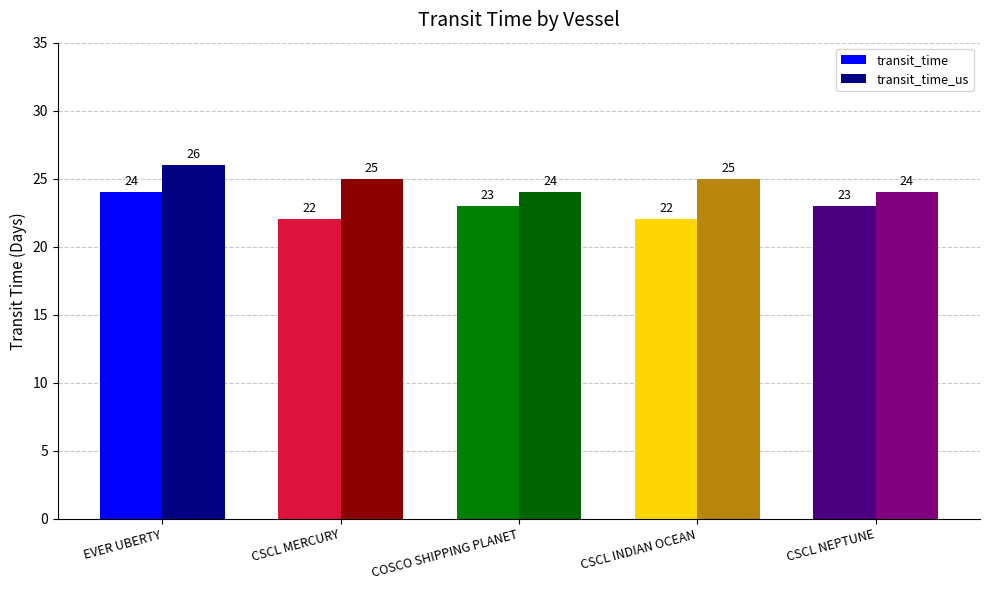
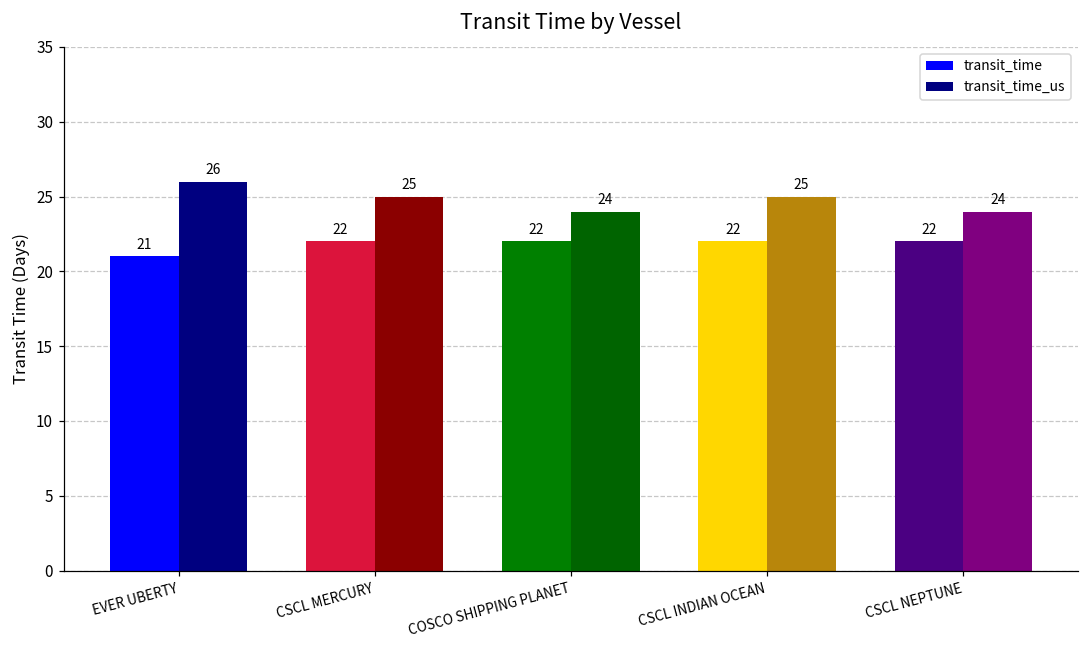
  {
    "transit_time": {
-     "EVER UBERTY": 24,
+     "EVER UBERTY": 21,
      "CSCL MERCURY": 22,
-     "COSCO SHIPPING PLANET": 23,
+     "COSCO SHIPPING PLANET": 22,
      "CSCL INDIAN OCEAN": 22,
-     "CSCL NEPTUNE": 23
+     "CSCL NEPTUNE": 22
    },
    "transit_time_us": {
      "EVER UBERTY": 26,
      "CSCL MERCURY": 25,
      "COSCO SHIPPING PLANET": 24,
      "CSCL INDIAN OCEAN": 25,
      "CSCL NEPTUNE": 24
    }
  }
